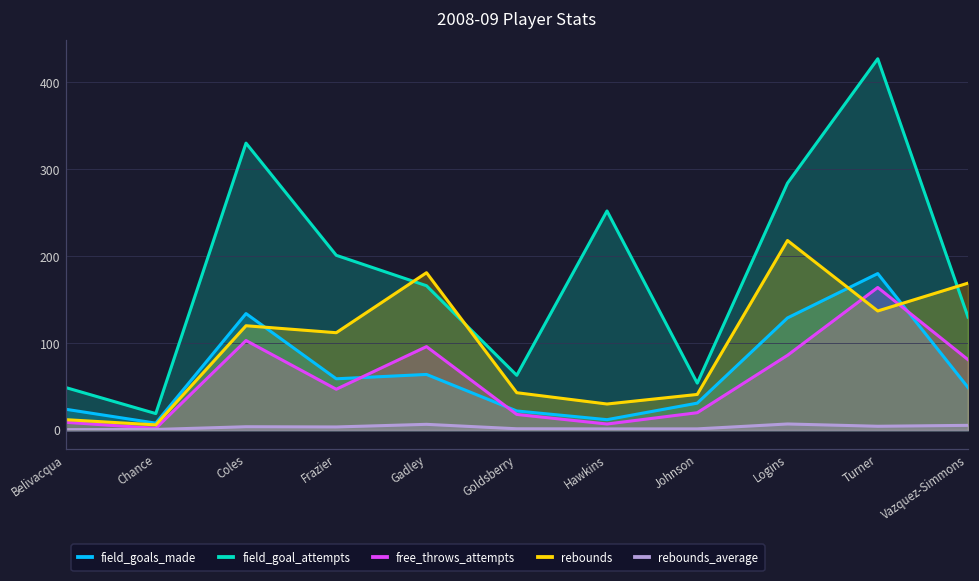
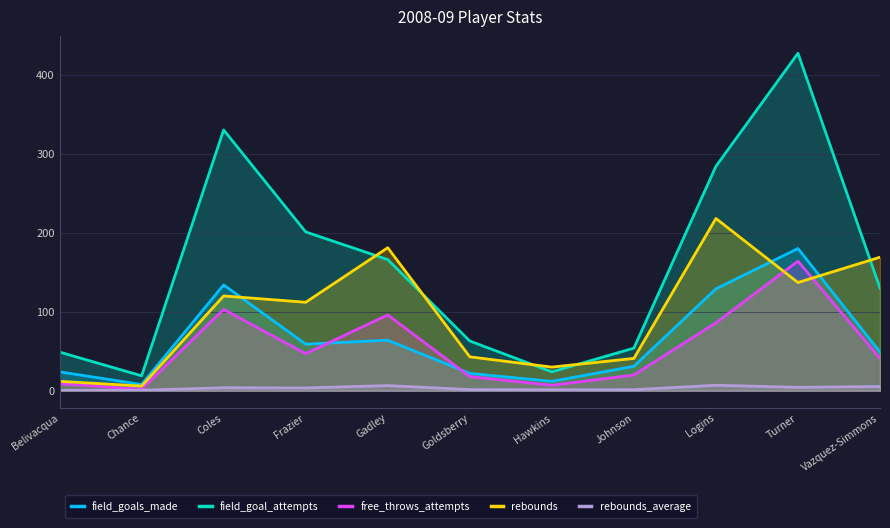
  {
    "field_goals_made": {
      "Belivacqua": 20,
      "Coles": 130,
      "Frazier": 60,
      "Gadley": 60,
      "Goldsberry": 20,
      "Hawkins": 10,
      "Johnson": 30,
      "Logins": 130,
      "Turner": 180,
      "Vazquez-Simmons": 50
    },
    "field_goal_attempts": {
      "Belivacqua": 50,
      "Chance": 20,
      "Coles": 330,
      "Frazier": 200,
      "Gadley": 170,
      "Goldsberry": 60,
-     "Hawkins": 250,
+     "Hawkins": 20,
      "Johnson": 50,
      "Logins": 280,
      "Turner": 430,
      "Vazquez-Simmons": 130
    },
    "free_throws_attempts": {
      "Coles": 100,
      "Frazier": 50,
      "Gadley": 100,
      "Goldsberry": 20,
      "Hawkins": 10,
      "Johnson": 20,
      "Logins": 90,
      "Turner": 160,
-     "Vazquez-Simmons": 80
+     "Vazquez-Simmons": 40
    },
    "rebounds": {
      "Coles": 120,
      "Frazier": 110,
      "Gadley": 180,
      "Goldsberry": 40,
      "Hawkins": 30,
      "Johnson": 40,
      "Logins": 220,
      "Turner": 140,
      "Vazquez-Simmons": 170
    },
    "rebounds_average": {
      "Belivacqua": 0,
      "Coles": 0,
      "Frazier": 0,
      "Gadley": 10,
      "Goldsberry": 0,
      "Hawkins": 0,
      "Johnson": 0,
      "Logins": 10,
      "Turner": 0,
      "Vazquez-Simmons": 10
    }
  }
